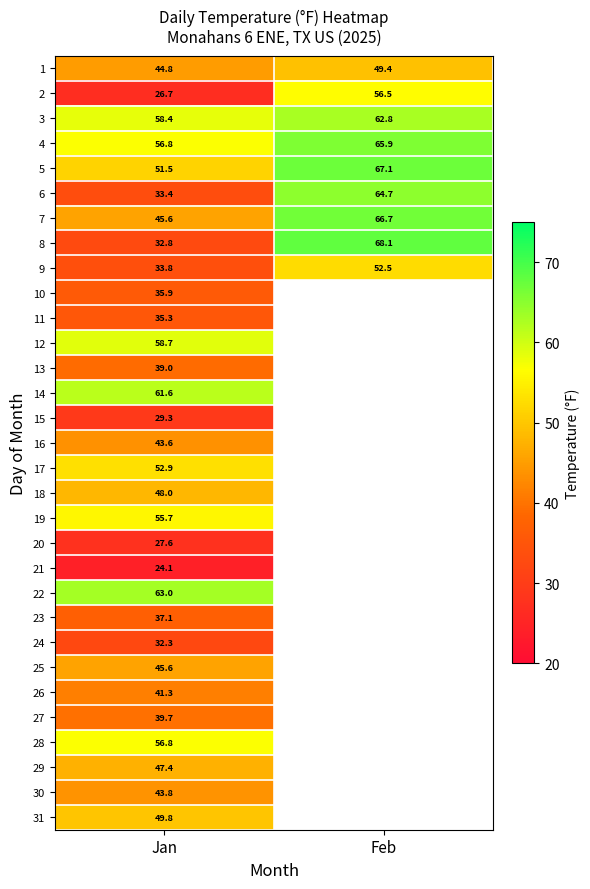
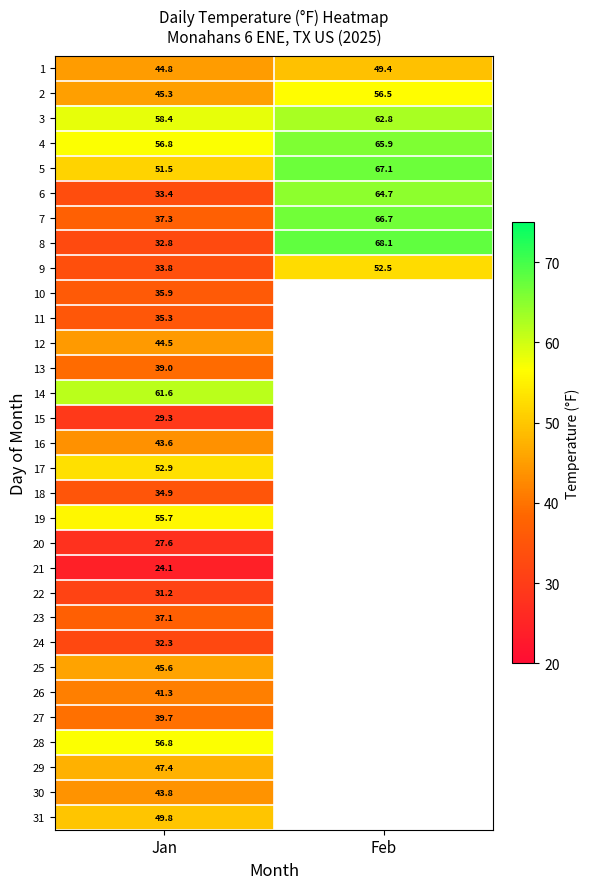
  {
    "1": {
      "Jan": 44.8,
      "Feb": 49.4
    },
    "2": {
-     "Jan": 26.7,
+     "Jan": 45.3,
      "Feb": 56.5
    },
    "3": {
      "Jan": 58.4,
      "Feb": 62.8
    },
    "4": {
      "Jan": 56.8,
      "Feb": 65.9
    },
    "5": {
      "Jan": 51.5,
      "Feb": 67.1
    },
    "6": {
      "Jan": 33.4,
      "Feb": 64.7
    },
    "7": {
-     "Jan": 45.6,
+     "Jan": 37.3,
      "Feb": 66.7
    },
    "8": {
      "Jan": 32.8,
      "Feb": 68.1
    },
    "9": {
      "Jan": 33.8,
      "Feb": 52.5
    },
    "10": {
      "Jan": 35.9
    },
    "11": {
      "Jan": 35.3
    },
    "12": {
-     "Jan": 58.7
+     "Jan": 44.5
    },
    "13": {
      "Jan": 39.0
    },
    "14": {
      "Jan": 61.6
    },
    "15": {
      "Jan": 29.3
    },
    "16": {
      "Jan": 43.6
    },
    "17": {
      "Jan": 52.9
    },
    "18": {
-     "Jan": 48.0
+     "Jan": 34.9
    },
    "19": {
      "Jan": 55.7
    },
    "20": {
      "Jan": 27.6
    },
    "21": {
      "Jan": 24.1
    },
    "22": {
-     "Jan": 63.0
+     "Jan": 31.2
    },
    "23": {
      "Jan": 37.1
    },
    "24": {
      "Jan": 32.3
    },
    "25": {
      "Jan": 45.6
    },
    "26": {
      "Jan": 41.3
    },
    "27": {
      "Jan": 39.7
    },
    "28": {
      "Jan": 56.8
    },
    "29": {
      "Jan": 47.4
    },
    "30": {
      "Jan": 43.8
    },
    "31": {
      "Jan": 49.8
    }
  }
